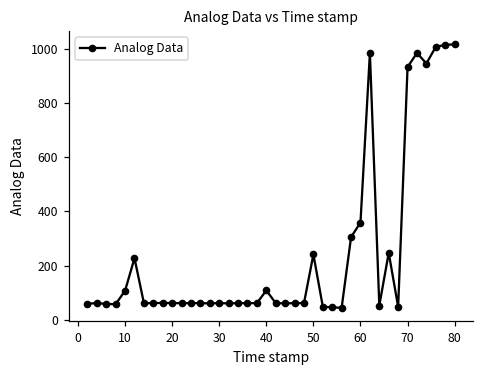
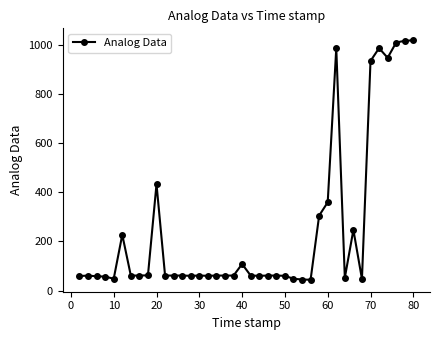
  {
-   "10": 110,
-   "20": 60,
+   "10": 50,
+   "20": 430,
    "30": 60,
    "40": 110,
-   "50": 240,
+   "50": 60,
    "60": 360,
    "70": 930,
    "80": 1020
  }
